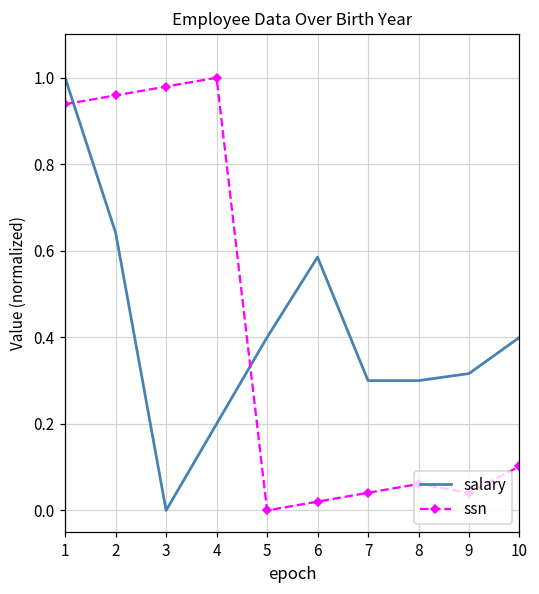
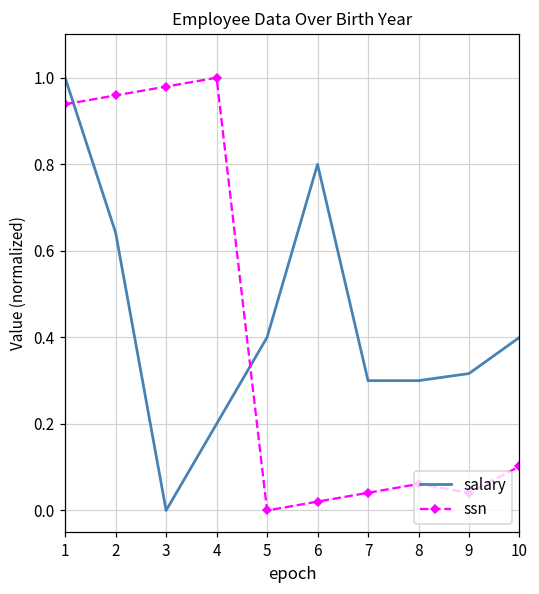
  {
    "salary": {
      "1": 1.00,
      "2": 0.64,
      "3": 0.00,
      "4": 0.20,
      "5": 0.40,
-     "6": 0.59,
+     "6": 0.80,
      "7": 0.30,
      "8": 0.30,
      "9": 0.32,
      "10": 0.40
    },
    "ssn": {
      "1": 0.94,
      "2": 0.96,
      "3": 0.98,
      "4": 1.00,
      "5": 0.00,
      "6": 0.02,
      "7": 0.04,
      "10": 0.10
    }
  }
